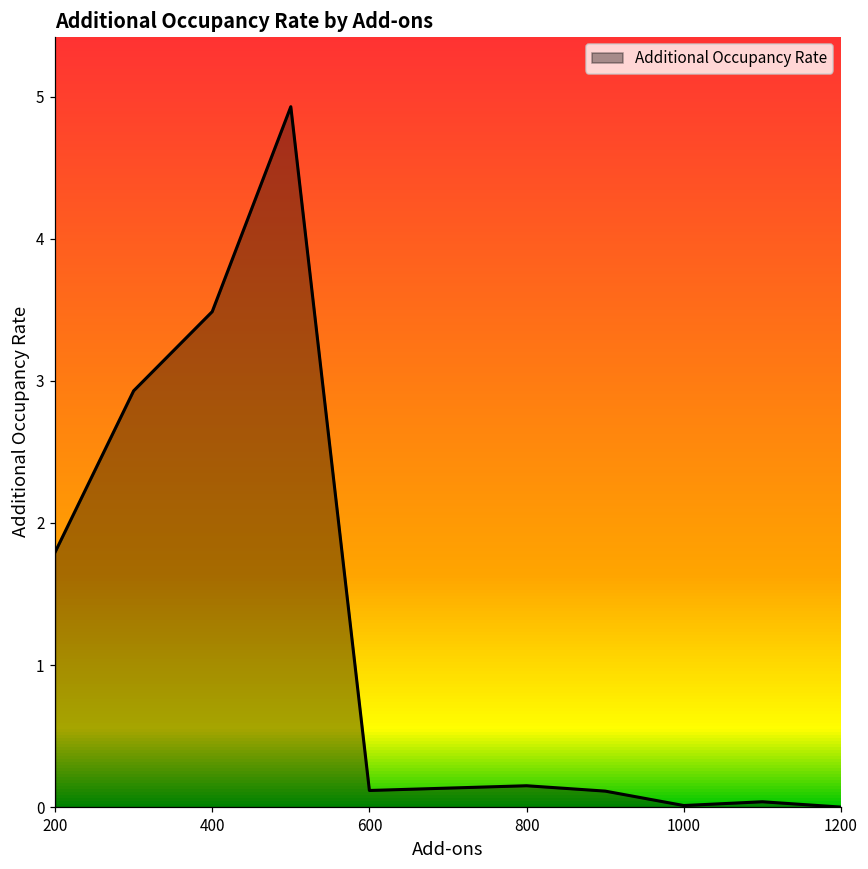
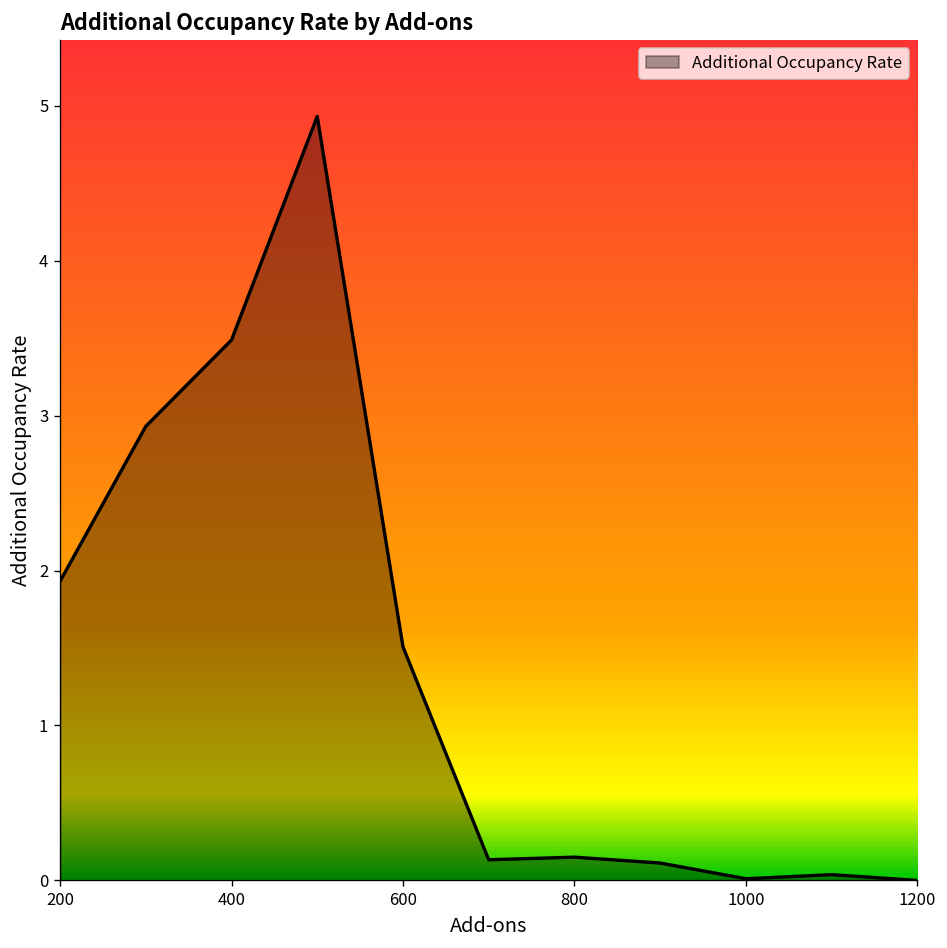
  {
-   "200": 1.79,
+   "200": 1.93,
    "400": 3.49,
-   "600": 0.12,
+   "600": 1.51,
    "800": 0.15,
    "1000": 0.01,
    "1200": 0.00
  }
